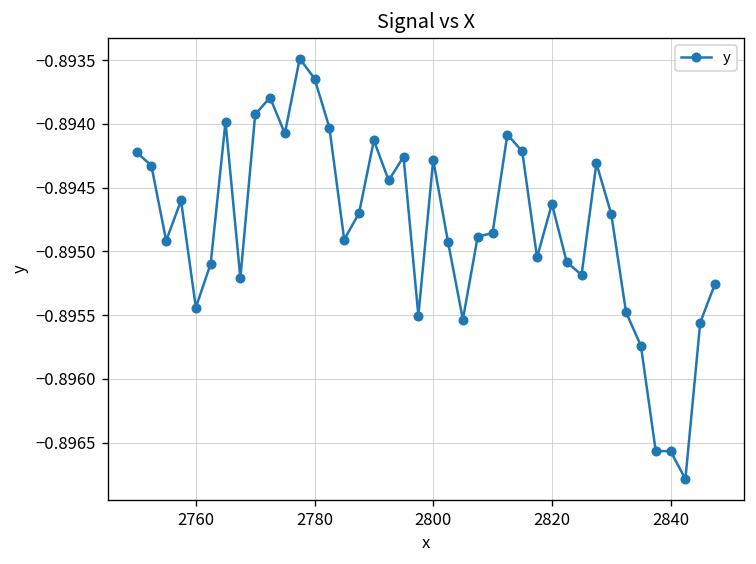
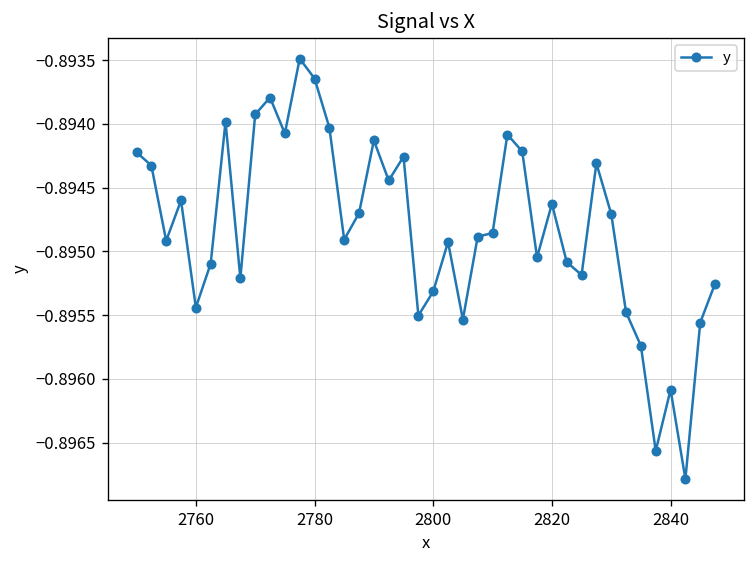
  {
    "2760": -0.89544,
    "2780": -0.89364,
-   "2800": -0.89428,
+   "2800": -0.89531,
    "2820": -0.89463,
-   "2840": -0.89657
+   "2840": -0.89608
  }
